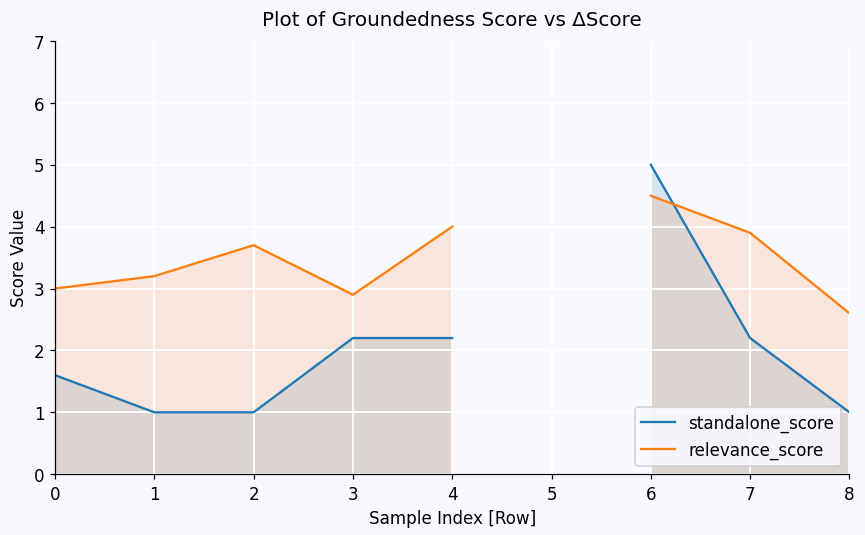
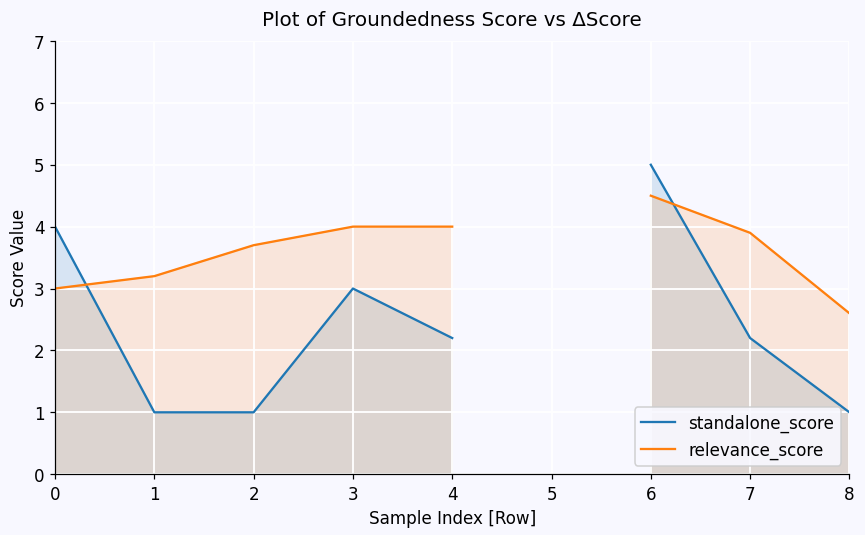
  {
    "standalone_score": {
-     "0": 1.6,
+     "0": 4.0,
      "1": 1.0,
      "2": 1.0,
-     "3": 2.2,
+     "3": 3.0,
      "4": 2.2,
      "6": 5.0,
      "7": 2.2,
      "8": 1.0
    },
    "relevance_score": {
      "0": 3.0,
      "1": 3.2,
      "2": 3.7,
-     "3": 2.9,
+     "3": 4.0,
      "4": 4.0,
      "6": 4.5,
      "7": 3.9,
      "8": 2.6
    }
  }
